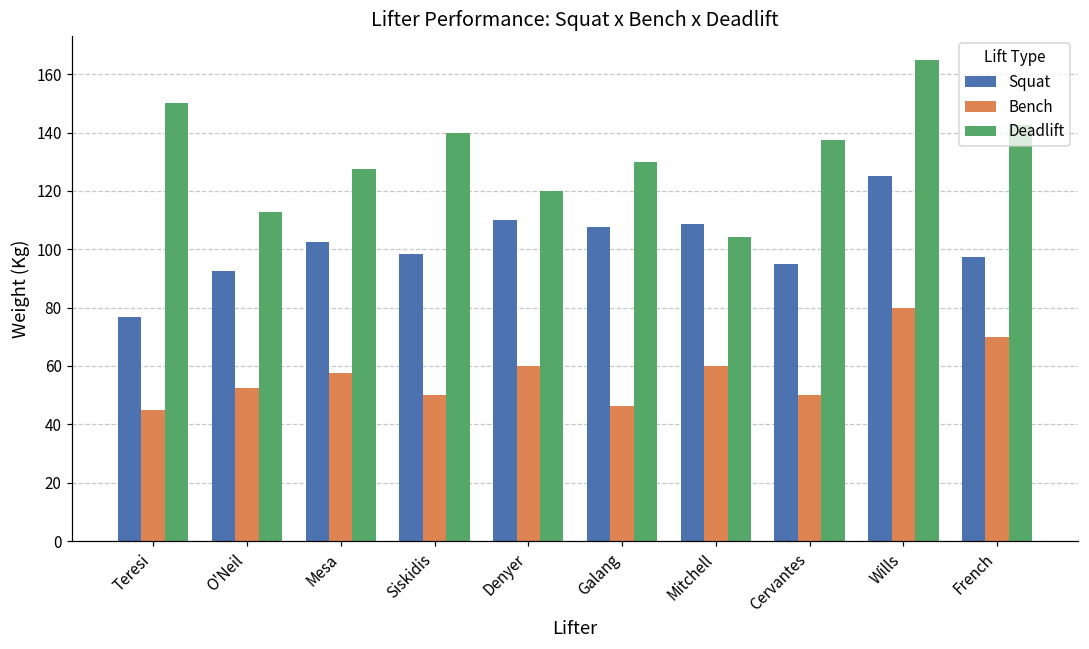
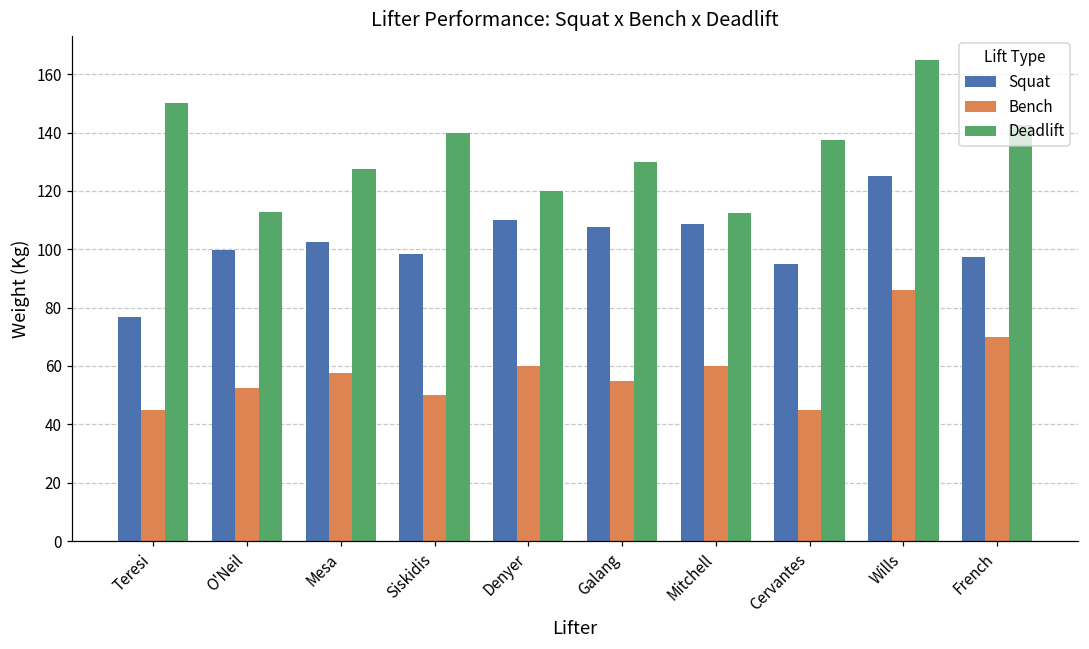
  {
    "Squat": {
      "Teresi": 77,
-     "O'Neil": 93,
+     "O'Neil": 100,
      "Mesa": 103,
      "Siskidis": 98,
      "Denyer": 110,
      "Galang": 108,
      "Mitchell": 109,
      "Cervantes": 95,
      "Wills": 125,
      "French": 98
    },
    "Bench": {
      "Teresi": 45,
      "O'Neil": 53,
      "Mesa": 58,
      "Siskidis": 50,
      "Denyer": 60,
-     "Galang": 46,
+     "Galang": 55,
      "Mitchell": 60,
-     "Cervantes": 50,
-     "Wills": 80,
+     "Cervantes": 45,
+     "Wills": 86,
      "French": 70
    },
    "Deadlift": {
      "Teresi": 150,
      "O'Neil": 113,
      "Mesa": 128,
      "Siskidis": 140,
      "Denyer": 120,
      "Galang": 130,
-     "Mitchell": 104,
+     "Mitchell": 113,
      "Cervantes": 138,
      "Wills": 165
    }
  }
